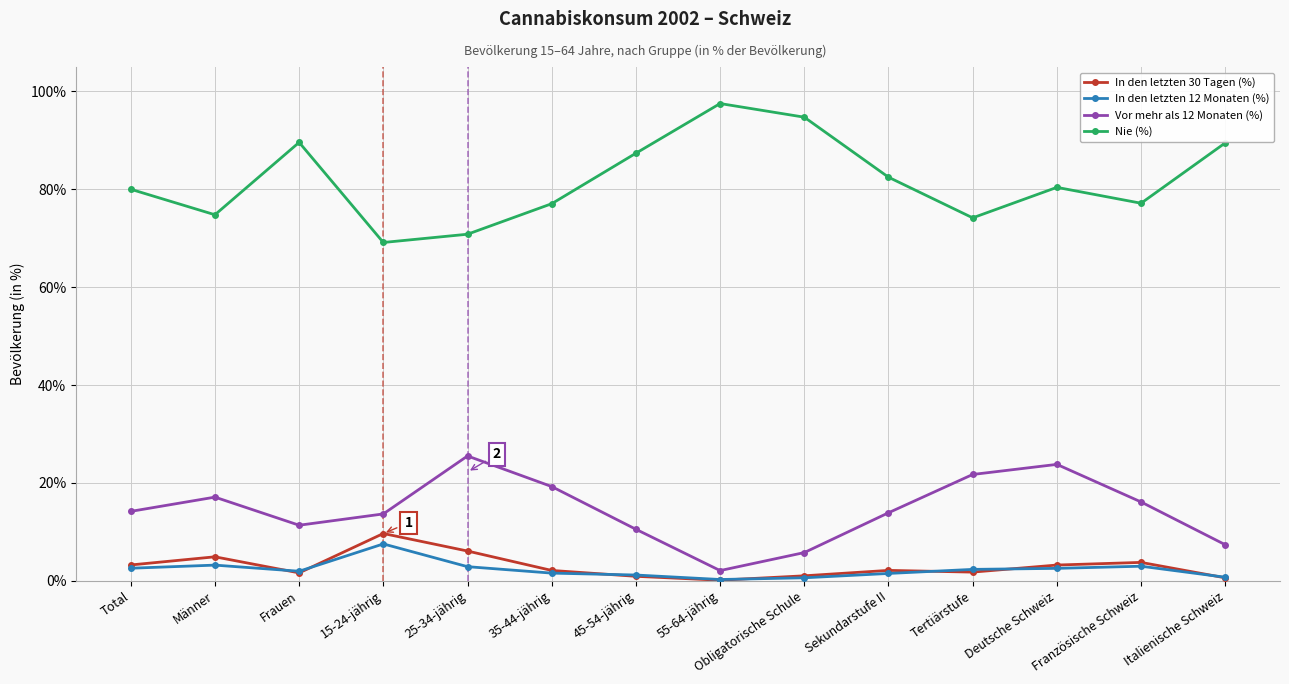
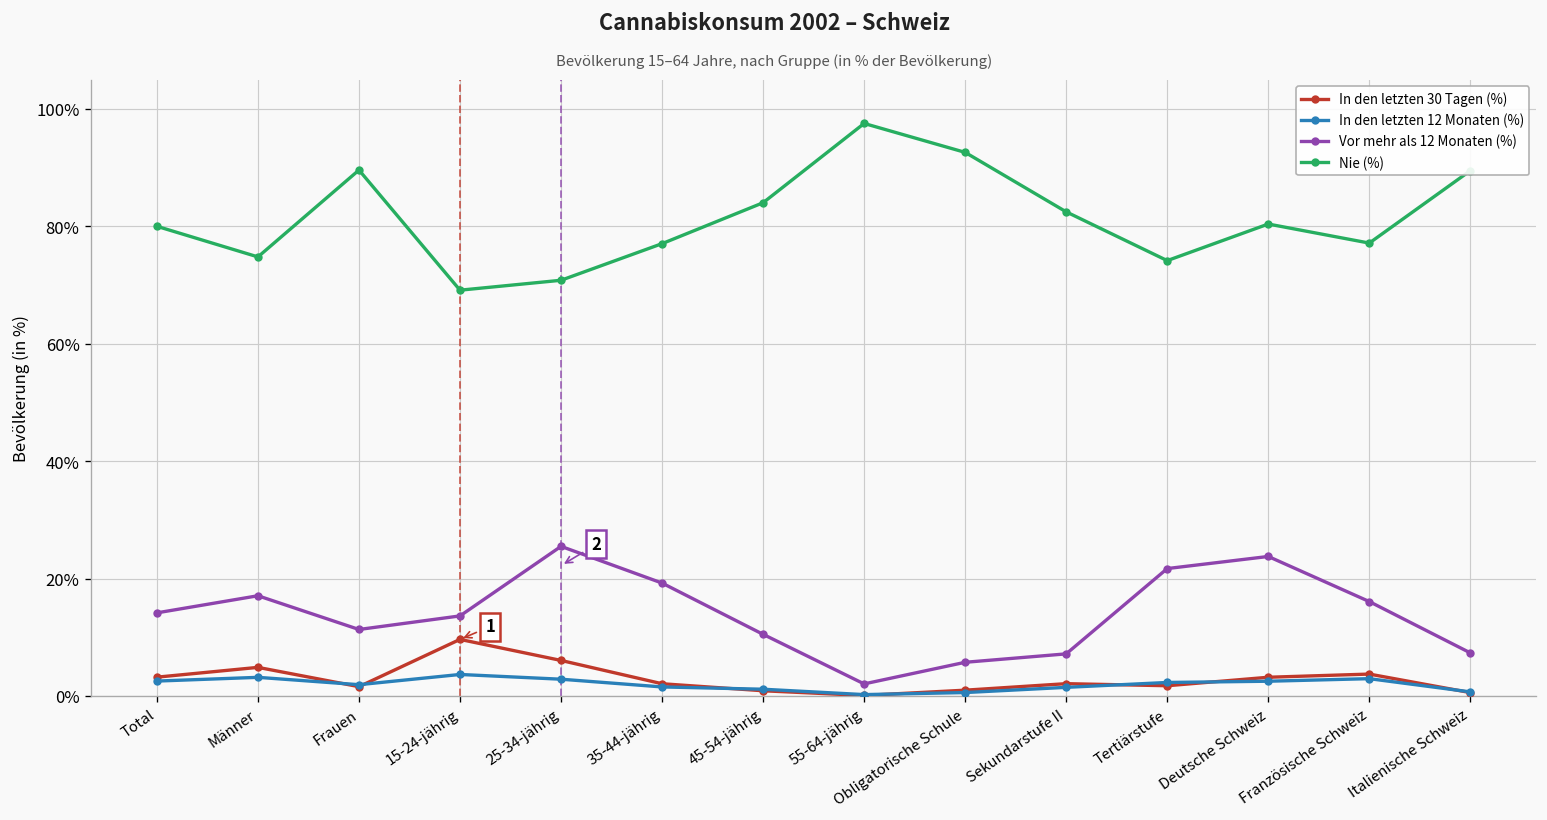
  {
    "In den letzten 30 Tagen (%)": {
      "Total": "3%",
      "Männer": "5%",
      "25-34-jährig": "6%",
      "35-44-jährig": "2%",
      "Sekundarstufe II": "2%",
      "Tertiärstufe": "2%",
      "Deutsche Schweiz": "3%",
      "Französische Schweiz": "4%"
    },
    "In den letzten 12 Monaten (%)": {
      "Total": "3%",
      "Männer": "3%",
-     "15-24-jährig": "8%",
+     "15-24-jährig": "4%",
      "25-34-jährig": "3%",
      "35-44-jährig": "2%",
      "Sekundarstufe II": "1%",
      "Tertiärstufe": "2%",
      "Deutsche Schweiz": "3%",
      "Französische Schweiz": "3%"
    },
    "Vor mehr als 12 Monaten (%)": {
      "Total": "14%",
      "Männer": "17%",
      "Frauen": "11%",
      "35-44-jährig": "19%",
      "45-54-jährig": "11%",
      "55-64-jährig": "2%",
      "Obligatorische Schule": "6%",
-     "Sekundarstufe II": "14%",
+     "Sekundarstufe II": "7%",
      "Tertiärstufe": "22%",
      "Deutsche Schweiz": "24%",
      "Französische Schweiz": "16%",
      "Italienische Schweiz": "7%"
    },
    "Nie (%)": {
      "Total": "80%",
      "Männer": "75%",
      "Frauen": "90%",
      "15-24-jährig": "69%",
      "25-34-jährig": "71%",
      "35-44-jährig": "77%",
-     "45-54-jährig": "87%",
+     "45-54-jährig": "84%",
      "55-64-jährig": "98%",
-     "Obligatorische Schule": "95%",
+     "Obligatorische Schule": "93%",
      "Sekundarstufe II": "82%",
      "Tertiärstufe": "74%",
      "Deutsche Schweiz": "80%",
      "Französische Schweiz": "77%",
      "Italienische Schweiz": "89%"
    }
  }
